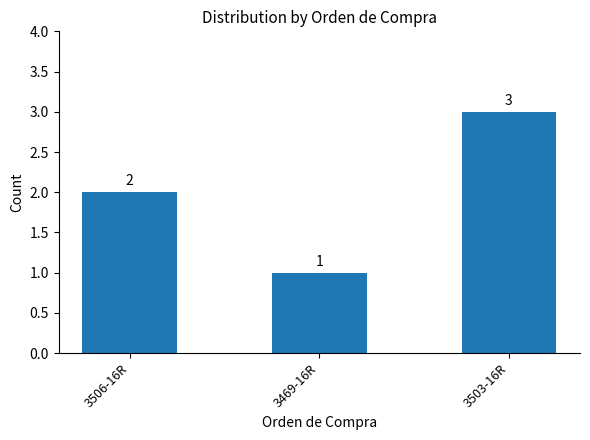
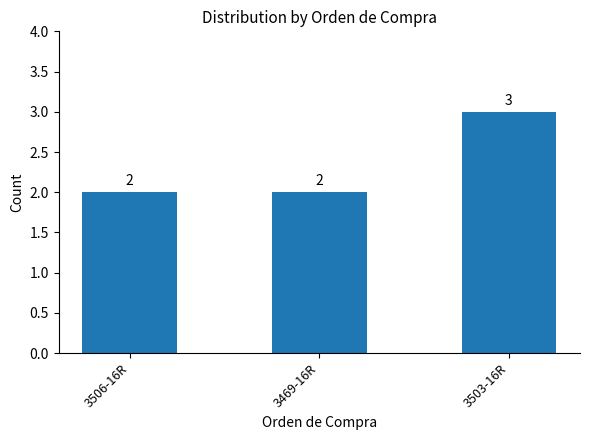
  {
    "3506-16R": 2,
-   "3469-16R": 1,
+   "3469-16R": 2,
    "3503-16R": 3
  }
